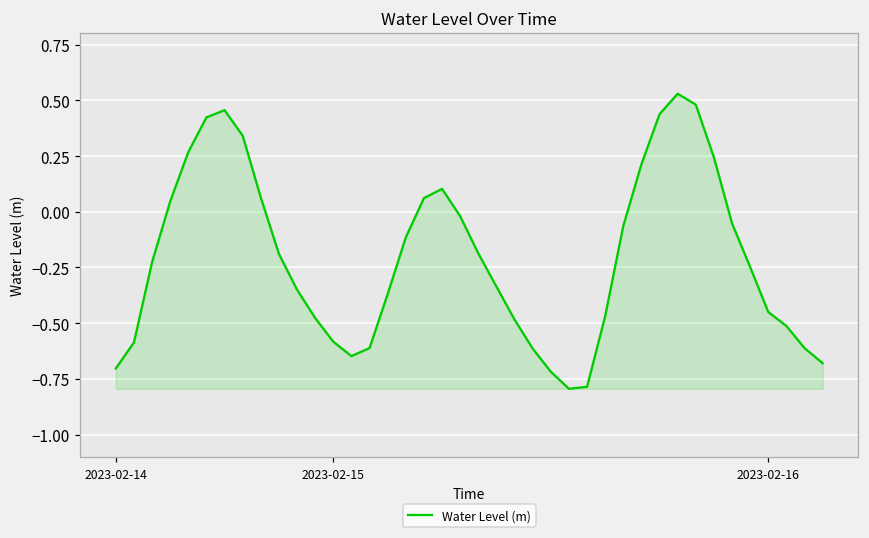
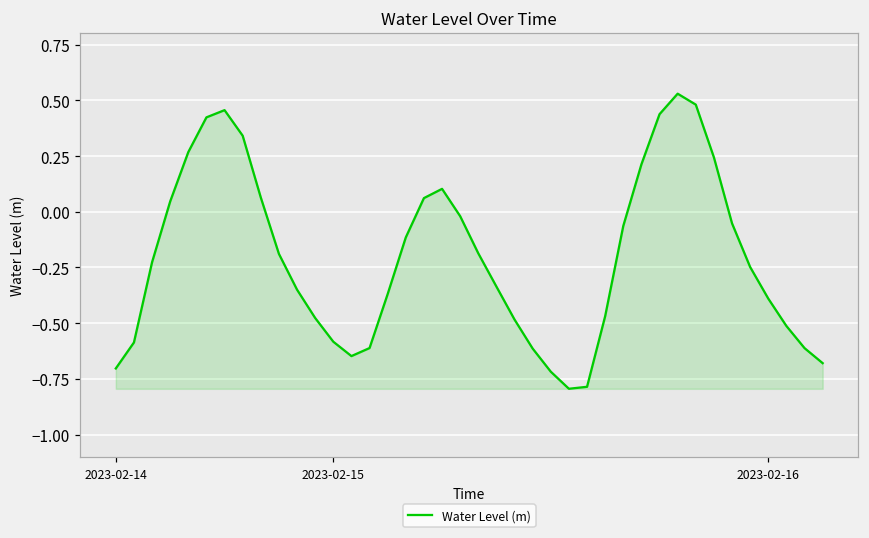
  {
    "2023-02-14": -0.70,
    "2023-02-15": -0.58,
-   "2023-02-16": -0.45
+   "2023-02-16": -0.39
  }
